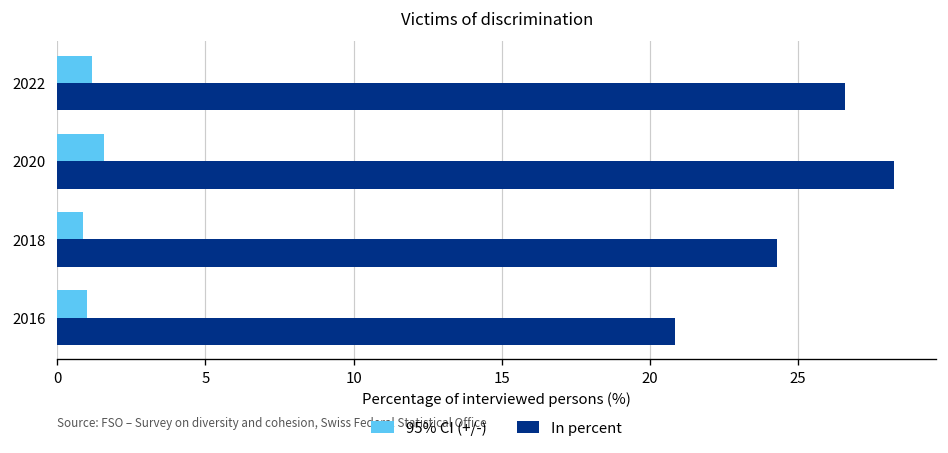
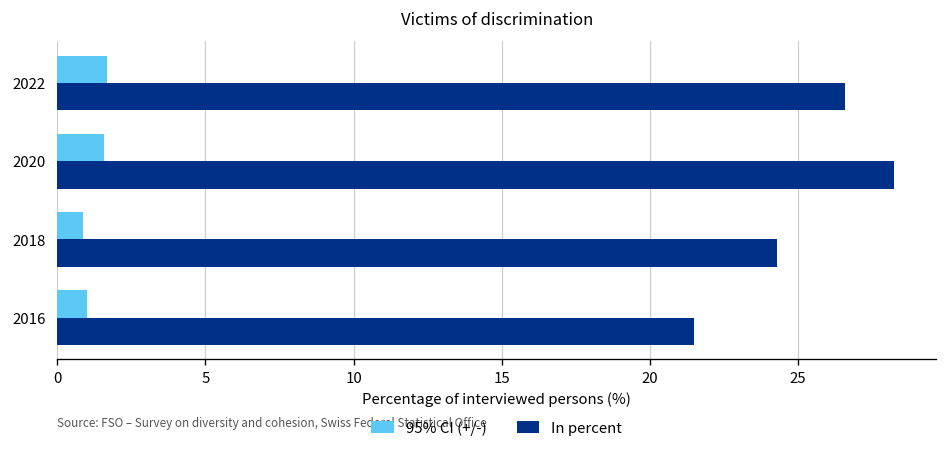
  {
    "95% CI (+/-)": {
-     "2022": 1.2,
+     "2022": 1.7,
      "2020": 1.6,
      "2018": 0.9,
      "2016": 1.0
    },
    "In percent": {
      "2022": 26.6,
      "2020": 28.2,
      "2018": 24.3,
-     "2016": 20.9
+     "2016": 21.5
    }
  }
